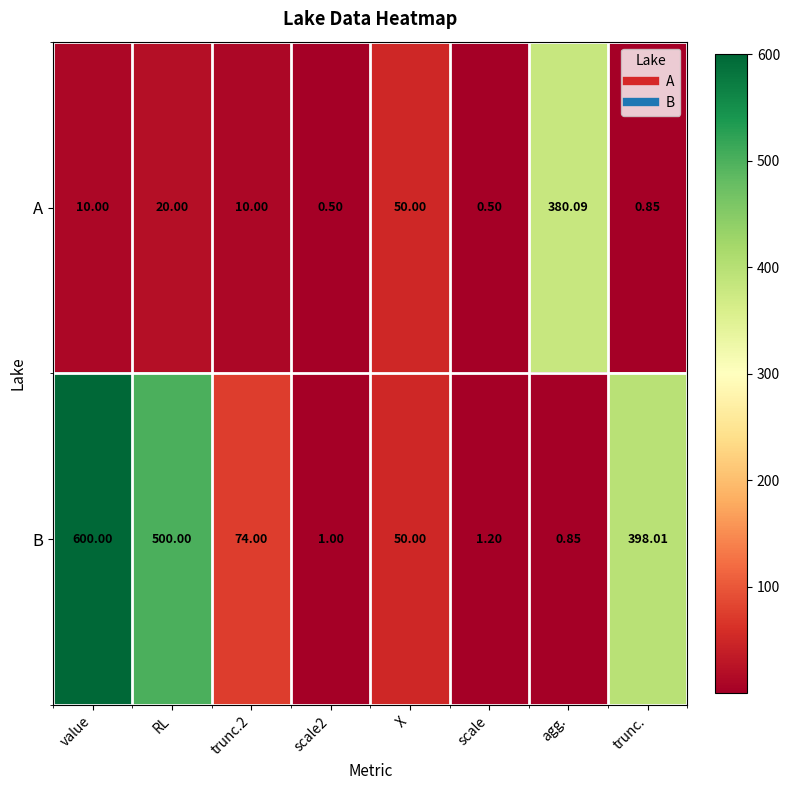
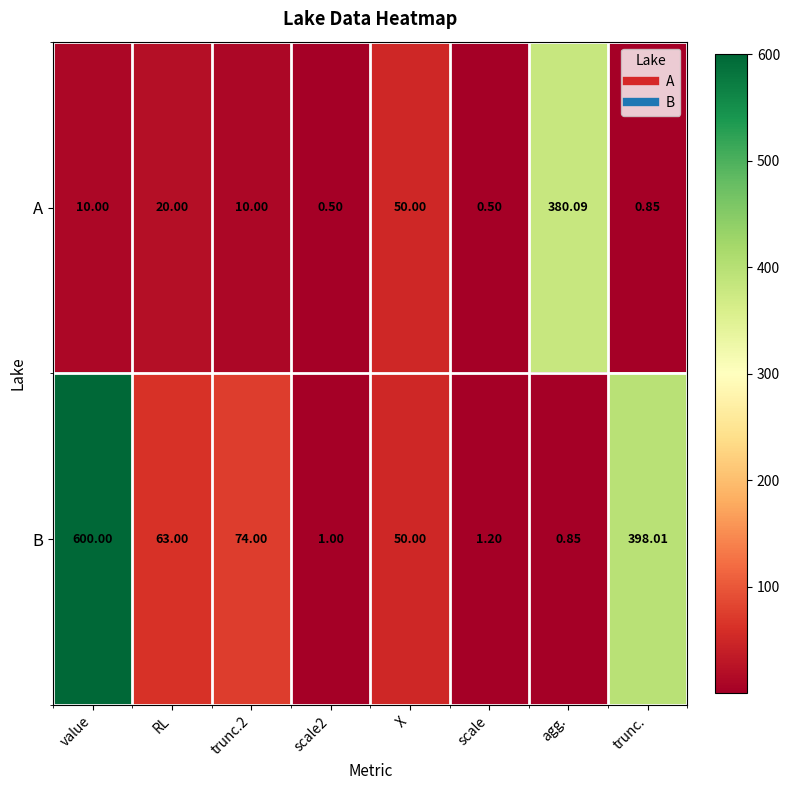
  {
    "A": {
      "value": 10.00,
      "RL": 20.00,
      "trunc.2": 10.00,
      "scale2": 0.50,
      "X": 50.00,
      "scale": 0.50,
      "agg.": 380.09,
      "trunc.": 0.85
    },
    "B": {
      "value": 600.00,
-     "RL": 500.00,
+     "RL": 63.00,
      "trunc.2": 74.00,
      "scale2": 1.00,
      "X": 50.00,
      "scale": 1.20,
      "agg.": 0.85,
      "trunc.": 398.01
    }
  }
